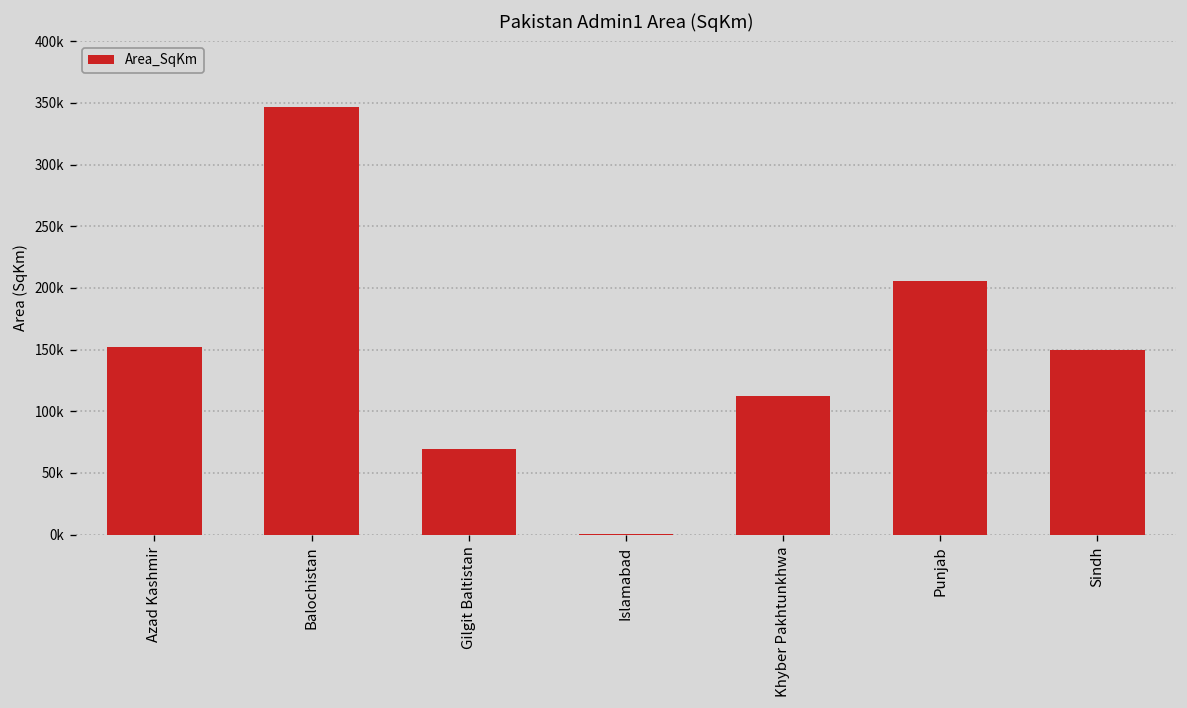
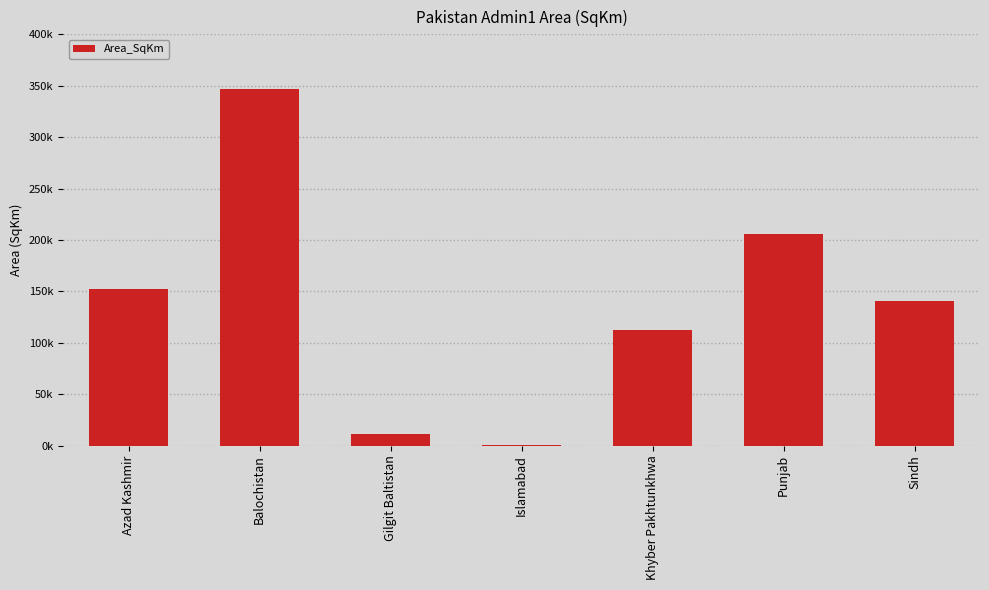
  {
    "Azad Kashmir": 152000,
    "Balochistan": 347000,
-   "Gilgit Baltistan": 70000,
+   "Gilgit Baltistan": 11000,
    "Khyber Pakhtunkhwa": 113000,
    "Punjab": 205000,
-   "Sindh": 150000
+   "Sindh": 141000
  }
